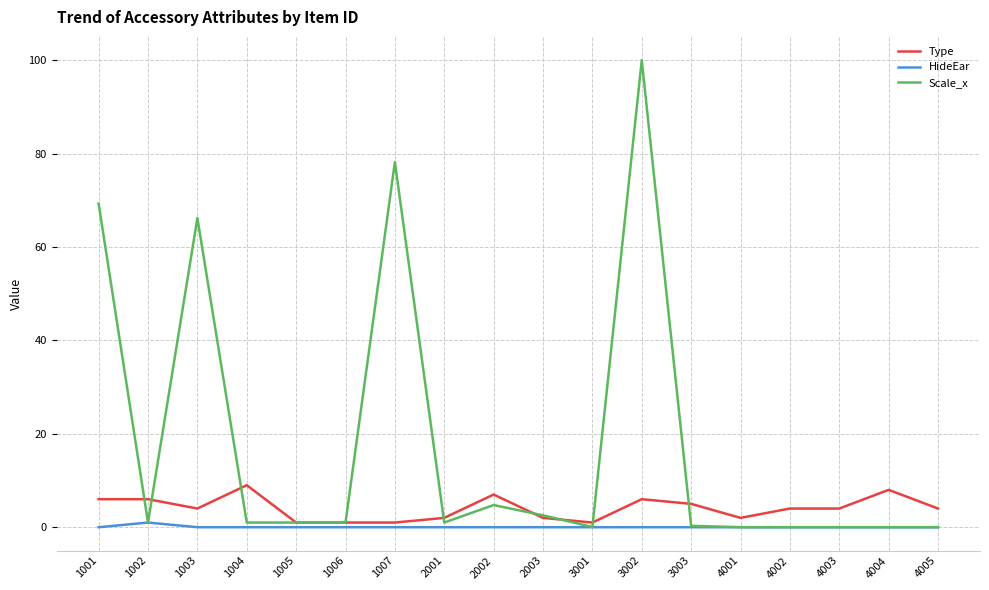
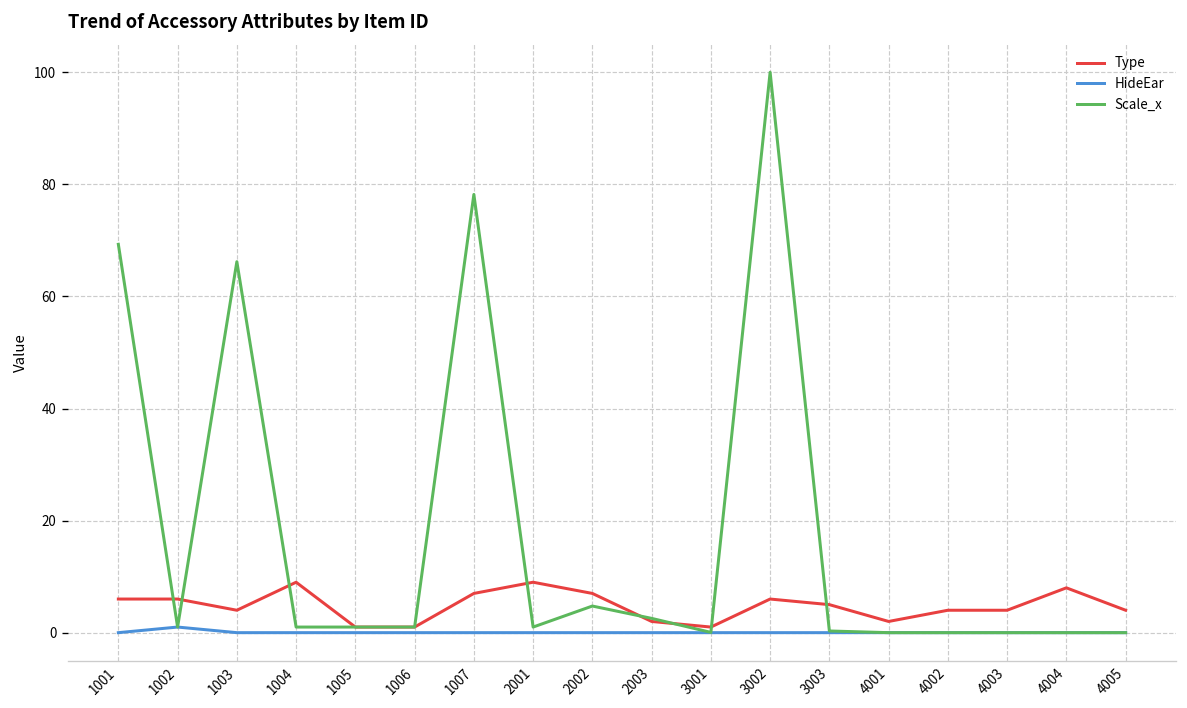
  {
    "Type": {
      "1001": 6,
      "1002": 6,
      "1003": 4,
      "1004": 9,
-     "1007": 1,
-     "2001": 2,
+     "1007": 7,
+     "2001": 9,
      "2002": 7,
      "2003": 2,
      "3001": 1,
      "3002": 6,
      "3003": 5,
      "4001": 2,
      "4002": 4,
      "4003": 4,
      "4004": 8,
      "4005": 4
    },
    "HideEar": {
      "1001": 0,
      "1003": 0,
      "1004": 0,
      "1005": 0,
      "1006": 0,
      "1007": 0,
      "2001": 0,
      "2002": 0,
      "2003": 0,
      "3002": 0
    },
    "Scale_x": {
      "1001": 69,
      "1003": 66,
      "1004": 1,
      "1007": 78,
      "2001": 1,
      "2002": 5,
      "2003": 3,
      "3002": 100
    }
  }
